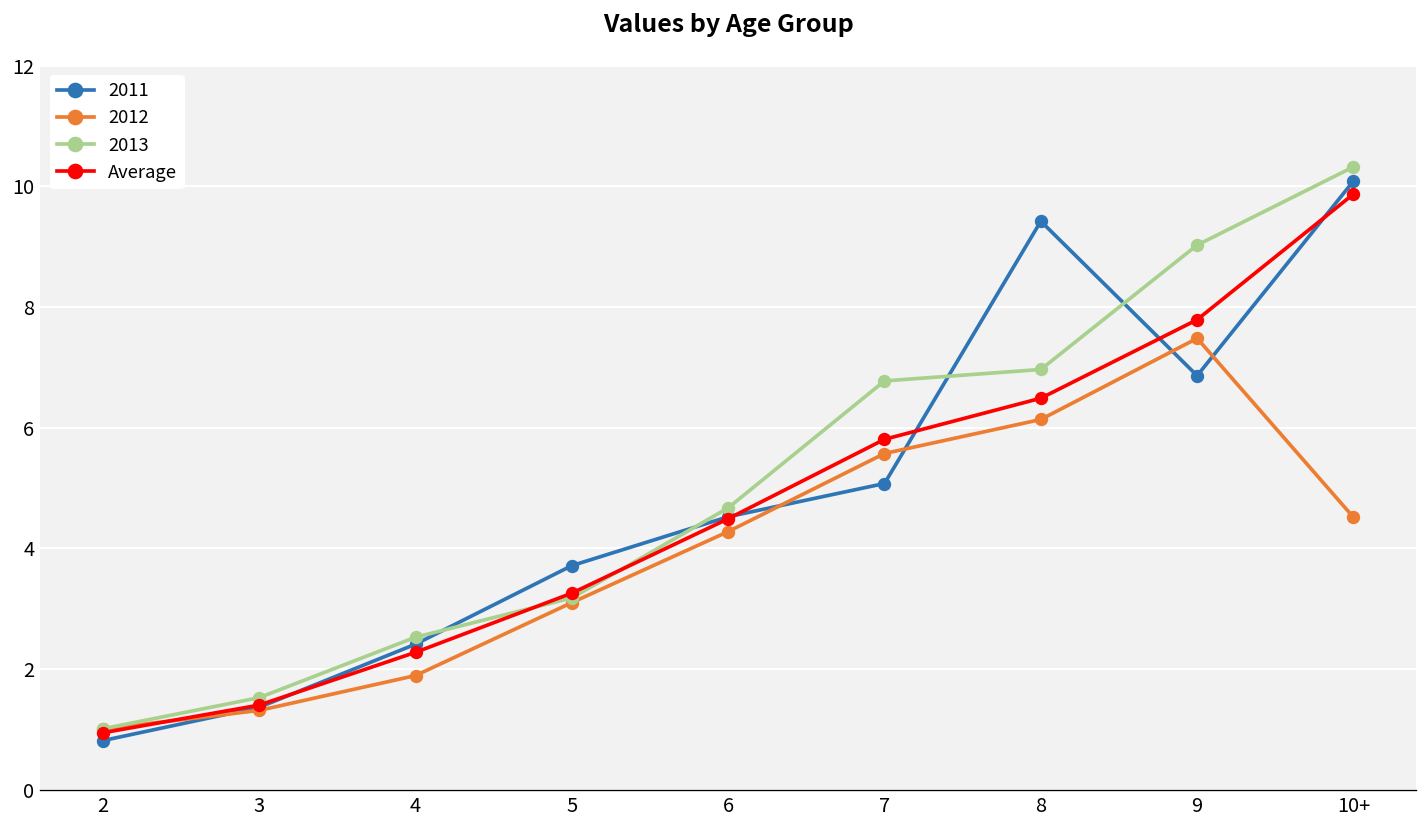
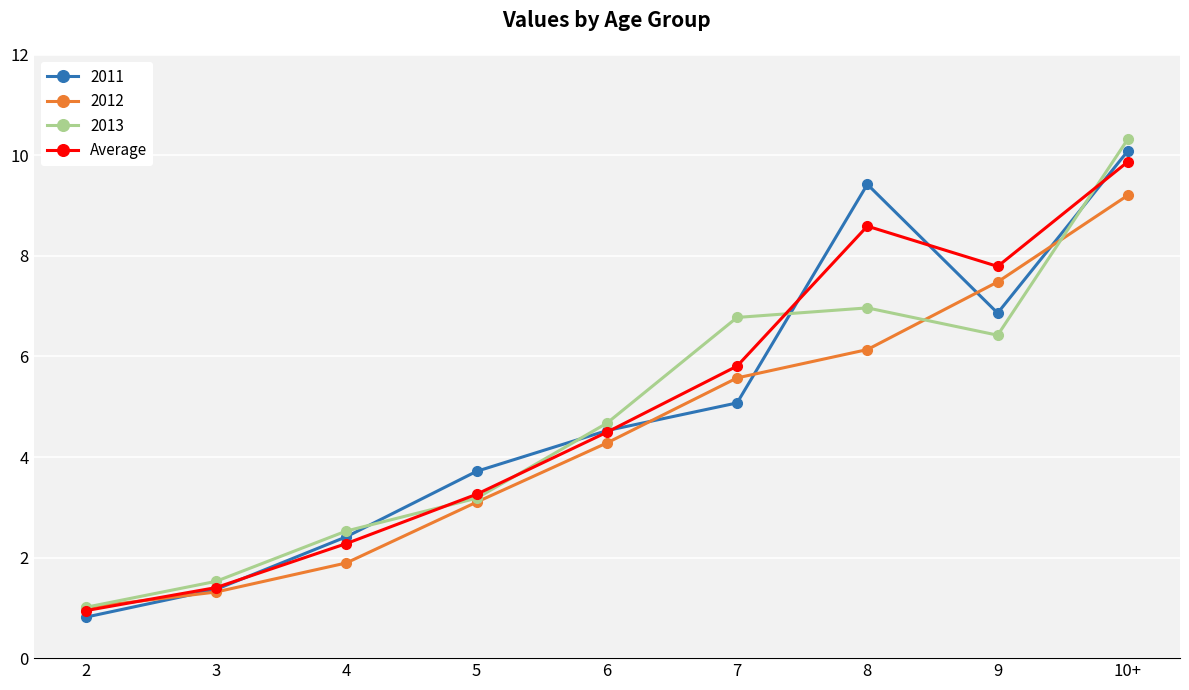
  {
    "2011": {
      "2": 0.8,
      "4": 2.4,
      "5": 3.7,
      "7": 5.1,
      "8": 9.4,
      "9": 6.9,
      "10+": 10.1
    },
    "2012": {
      "3": 1.3,
      "4": 1.9,
      "5": 3.1,
      "6": 4.3,
      "7": 5.6,
      "8": 6.1,
      "9": 7.5,
-     "10+": 4.5
+     "10+": 9.2
    },
    "2013": {
      "3": 1.5,
      "4": 2.5,
      "5": 3.2,
      "6": 4.7,
      "7": 6.8,
      "8": 7.0,
-     "9": 9.0,
+     "9": 6.4,
      "10+": 10.3
    },
    "Average": {
      "2": 0.9,
      "4": 2.3,
      "5": 3.3,
      "7": 5.8,
-     "8": 6.5,
+     "8": 8.6,
      "9": 7.8,
      "10+": 9.9
    }
  }
